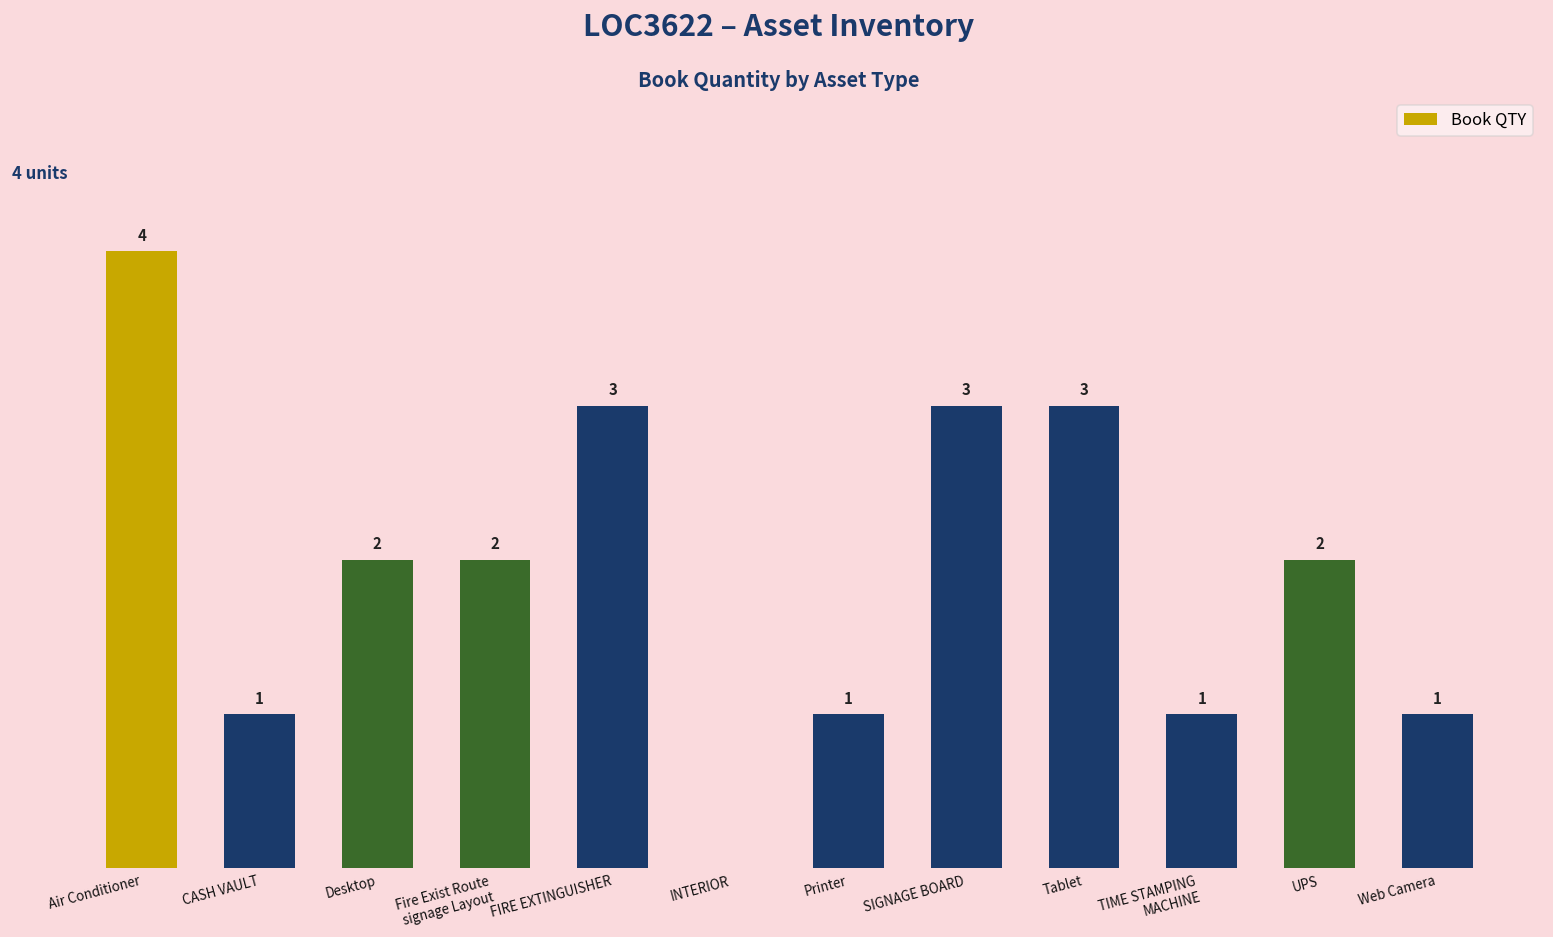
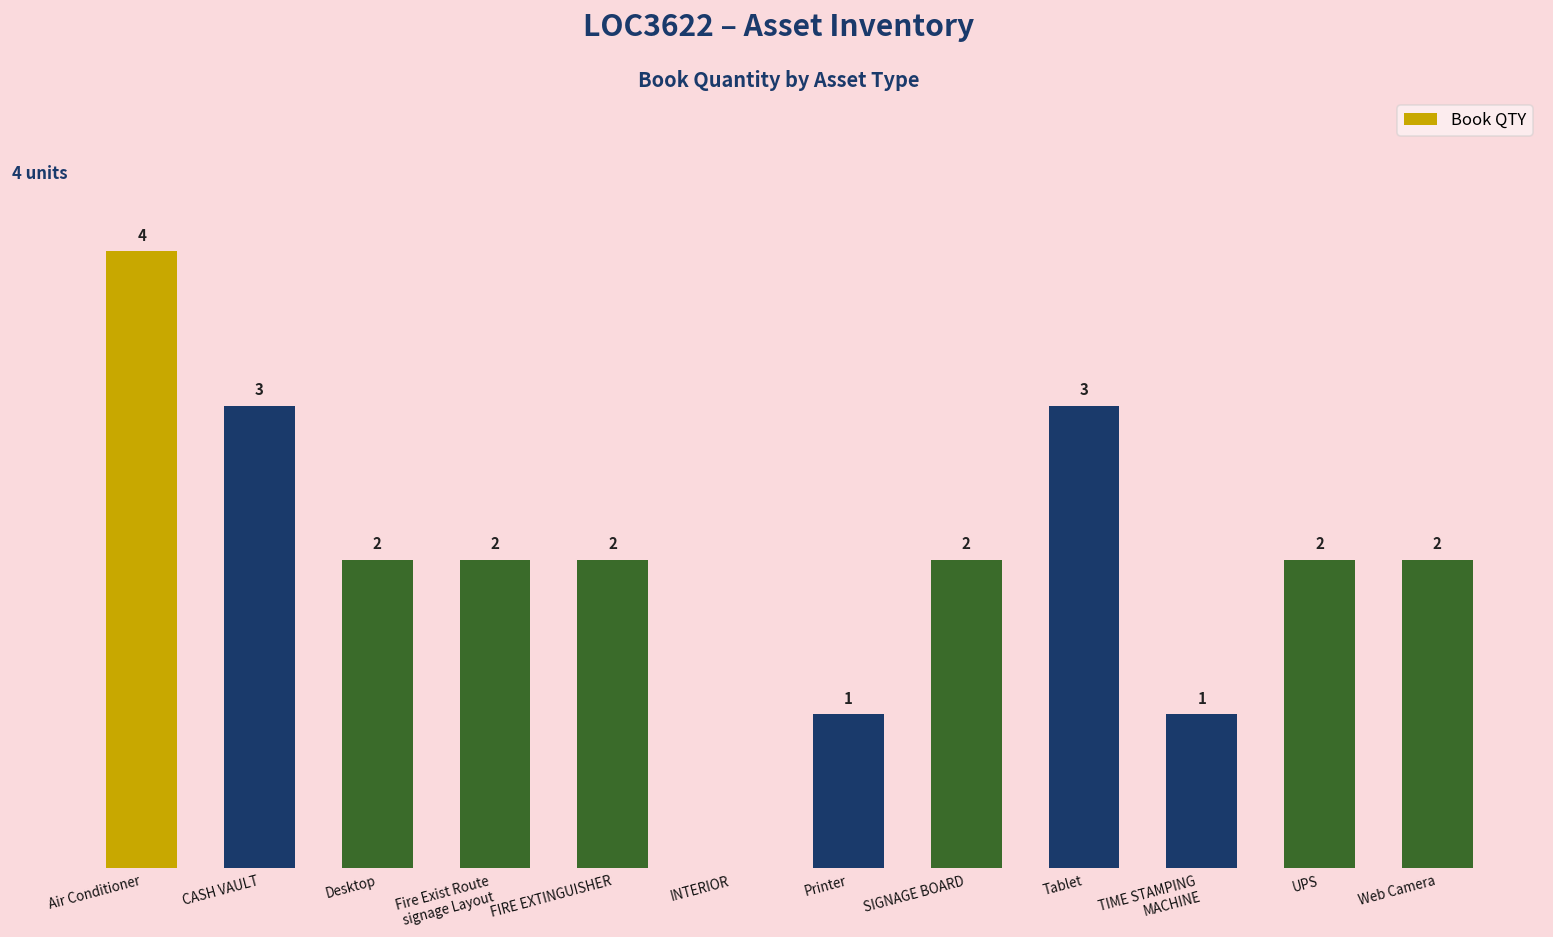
  {
    "Air Conditioner": 4,
-   "CASH VAULT": 1,
+   "CASH VAULT": 3,
    "Desktop": 2,
    "Fire Exist Route signage Layout": 2,
-   "FIRE EXTINGUISHER": 3,
+   "FIRE EXTINGUISHER": 2,
    "Printer": 1,
-   "SIGNAGE BOARD": 3,
+   "SIGNAGE BOARD": 2,
    "Tablet": 3,
    "TIME STAMPING MACHINE": 1,
    "UPS": 2,
-   "Web Camera": 1
+   "Web Camera": 2
  }
